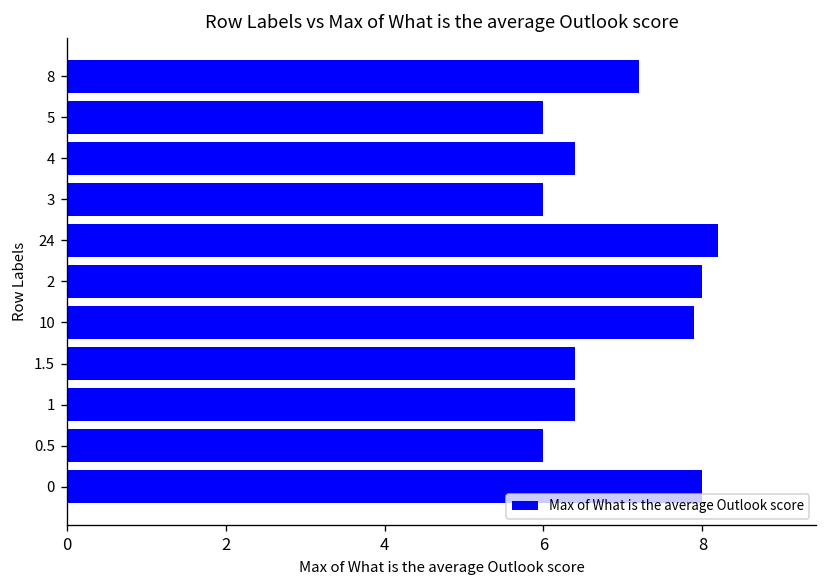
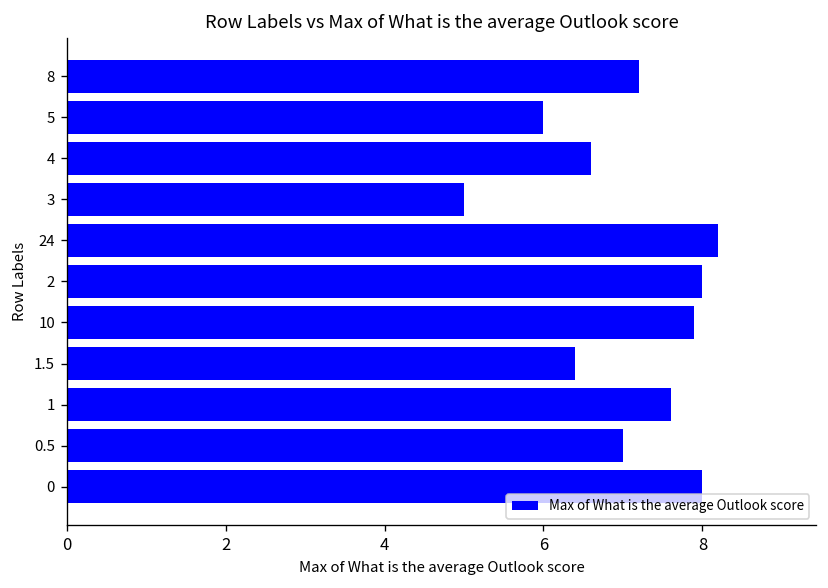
  {
    "8": 7.2,
    "5": 6.0,
-   "4": 6.4,
-   "3": 6,
+   "4": 6.6,
+   "3": 5,
    "24": 8.2,
    "2": 8.0,
    "10": 7.9,
    "1.5": 6.4,
-   "1": 6.4,
-   "0.5": 6,
+   "1": 7.6,
+   "0.5": 7,
    "0": 8.0
  }
